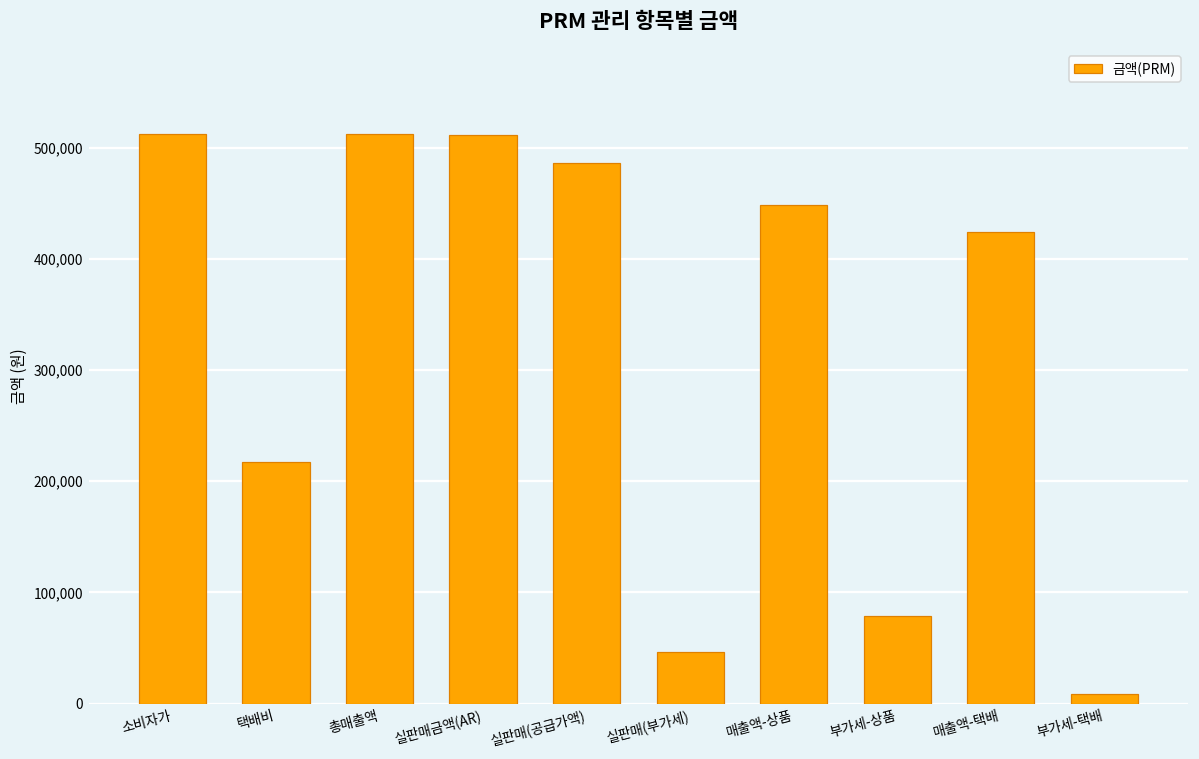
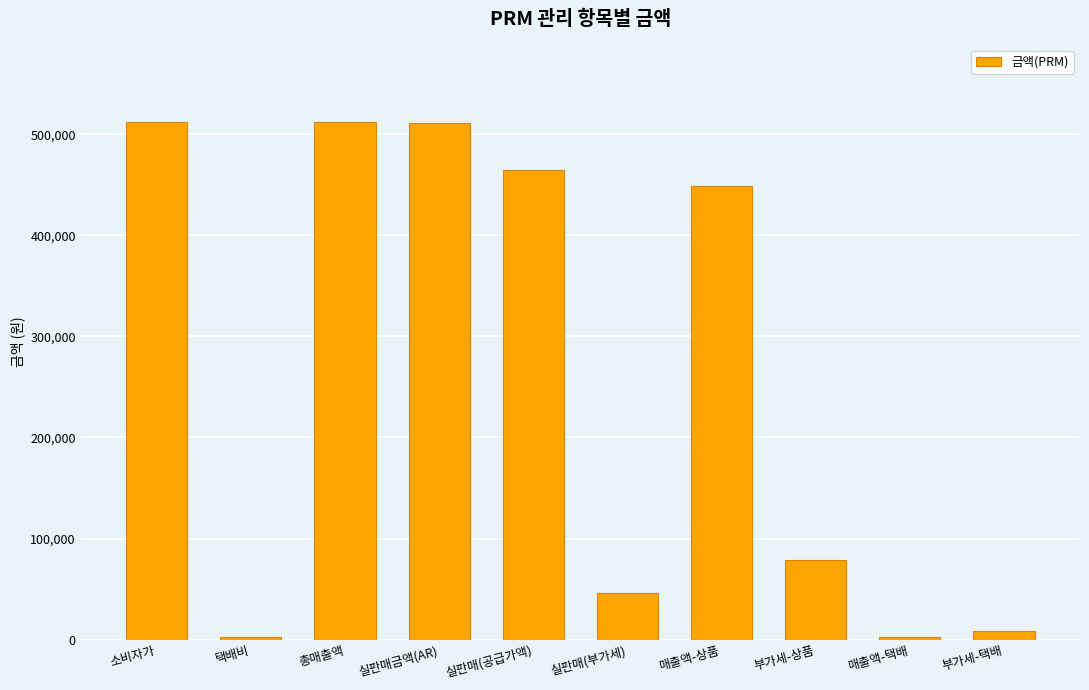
  {
    "소비자가": "512,000",
-   "택배비": "217,000",
+   "택배비": "3,000",
    "총매출액": "512,000",
    "실판매금액(AR)": "512,000",
-   "실판매(공급가액)": "486,000",
+   "실판매(공급가액)": "465,000",
    "실판매(부가세)": "47,000",
    "매출액-상품": "448,000",
    "부가세-상품": "79,000",
-   "매출액-택배": "424,000",
+   "매출액-택배": "2,000",
    "부가세-택배": "8,000"
  }
